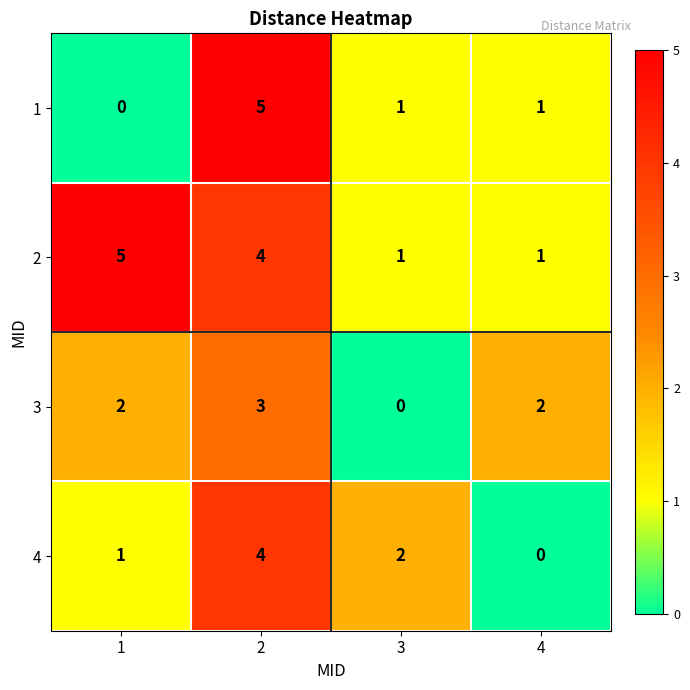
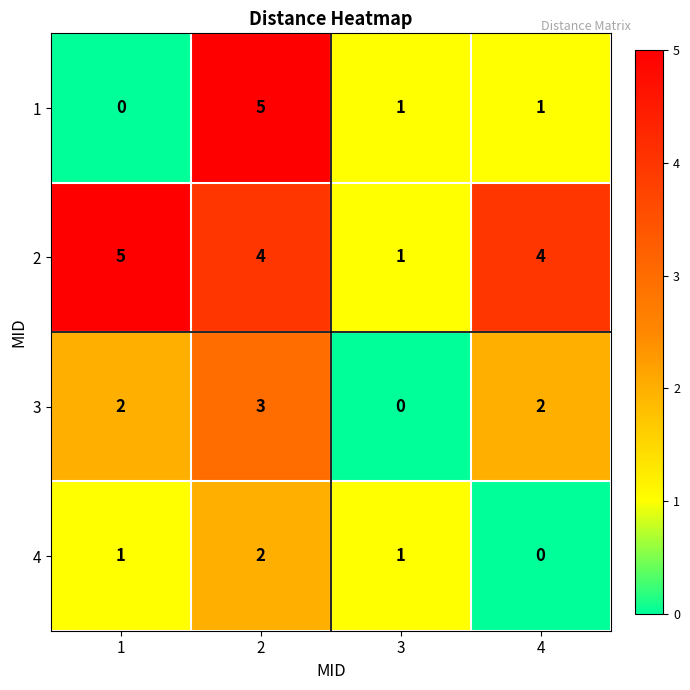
  {
    "1": {
      "1": 0,
      "2": 5,
      "3": 1,
      "4": 1
    },
    "2": {
      "1": 5,
      "2": 4,
      "3": 1,
-     "4": 1
+     "4": 4
    },
    "3": {
      "1": 2,
      "2": 3,
      "3": 0,
      "4": 2
    },
    "4": {
      "1": 1,
-     "2": 4,
-     "3": 2,
+     "2": 2,
+     "3": 1,
      "4": 0
    }
  }
